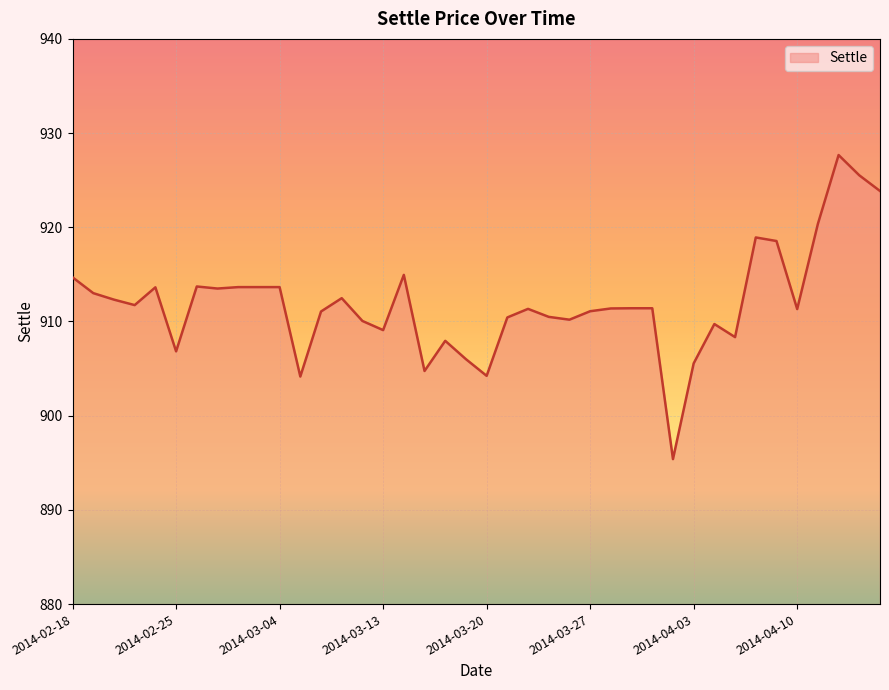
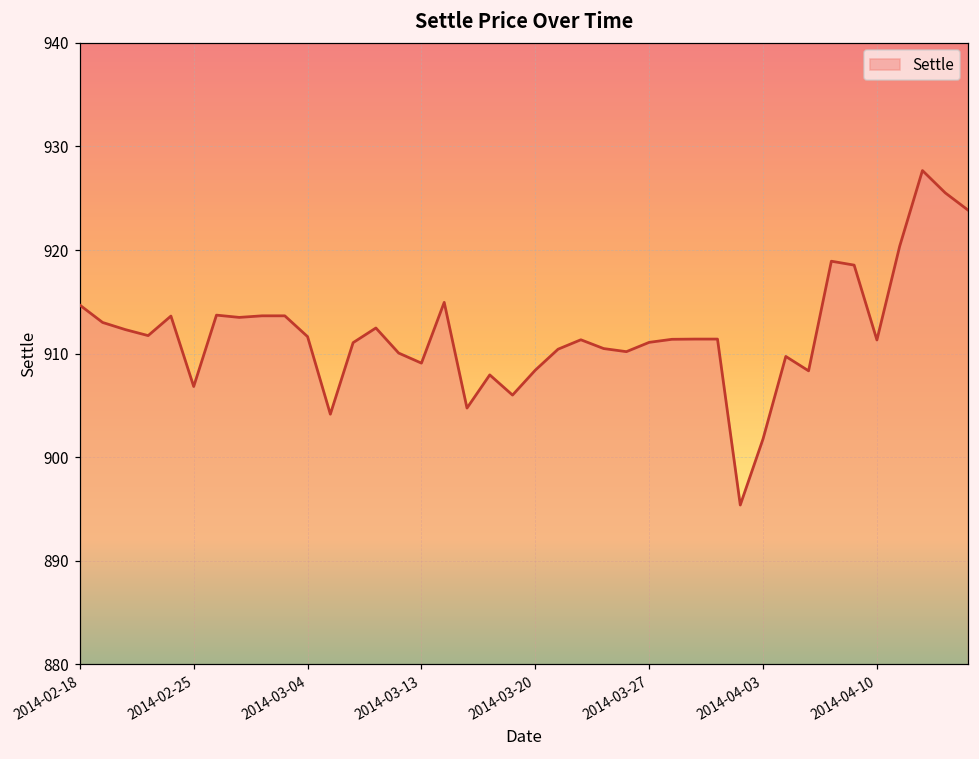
  {
    "2014-02-18": 915,
    "2014-02-25": 907,
-   "2014-03-04": 914,
+   "2014-03-04": 912,
    "2014-03-13": 909,
-   "2014-03-20": 904,
+   "2014-03-20": 908,
    "2014-03-27": 911,
-   "2014-04-03": 906,
+   "2014-04-03": 902,
    "2014-04-10": 911
  }
